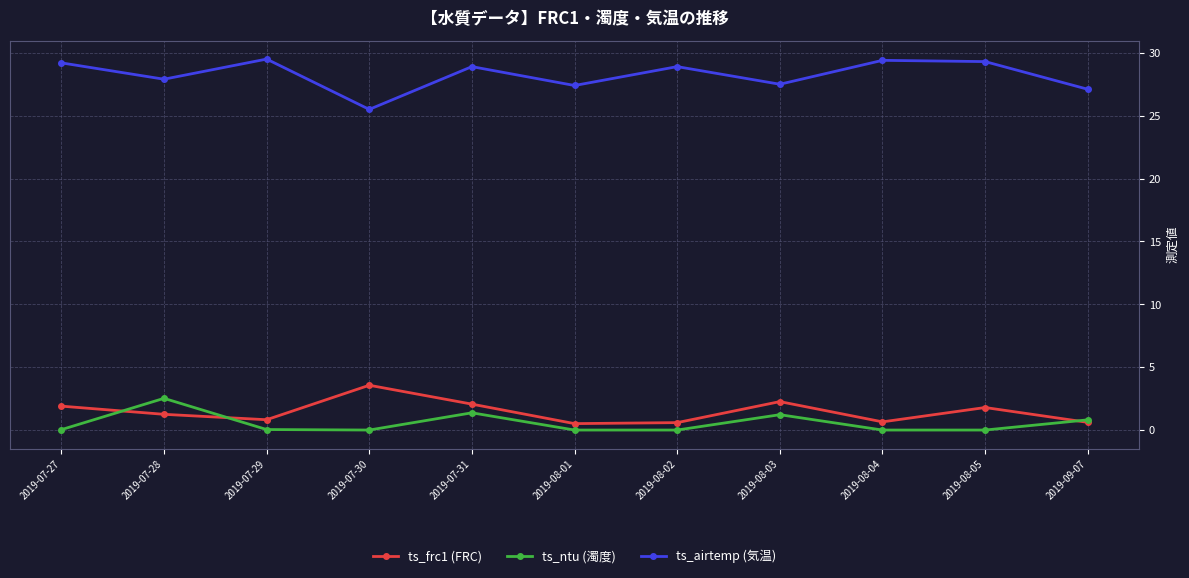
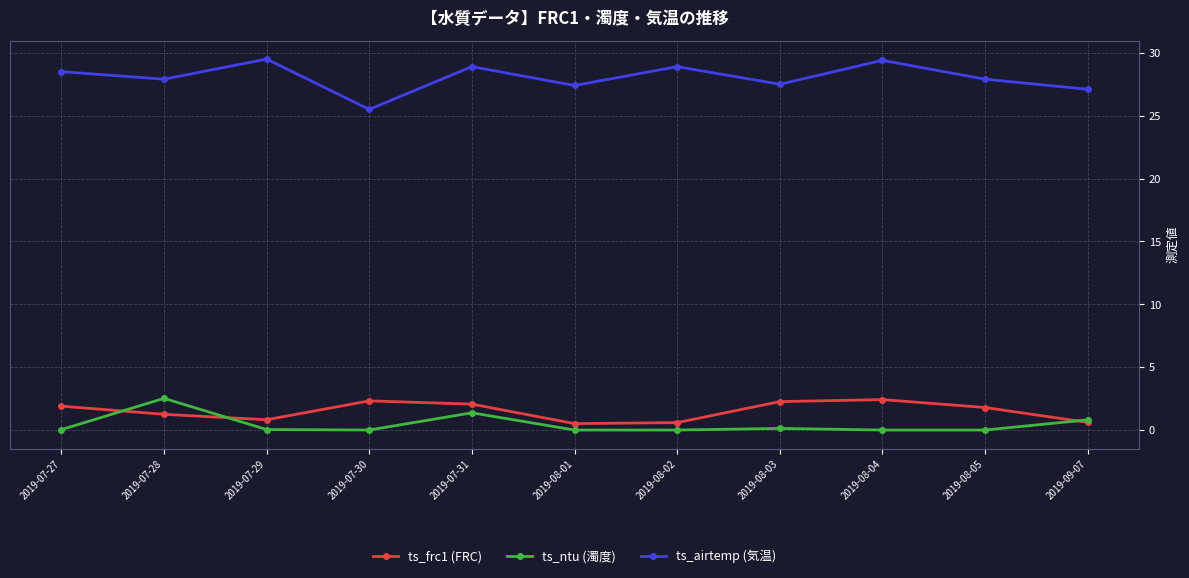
  {
    "ts_frc1 (FRC)": {
      "2019-07-27": 1.9,
      "2019-07-28": 1.3,
      "2019-07-29": 0.8,
-     "2019-07-30": 3.6,
+     "2019-07-30": 2.3,
      "2019-07-31": 2.1,
      "2019-08-01": 0.5,
      "2019-08-02": 0.6,
      "2019-08-03": 2.3,
-     "2019-08-04": 0.7,
+     "2019-08-04": 2.4,
      "2019-08-05": 1.8
    },
    "ts_ntu (濁度)": {
      "2019-07-27": 0.0,
      "2019-07-28": 2.5,
      "2019-07-29": 0.1,
      "2019-07-30": 0.0,
      "2019-07-31": 1.4,
      "2019-08-01": 0.0,
      "2019-08-02": 0.0,
-     "2019-08-03": 1.2,
+     "2019-08-03": 0.1,
      "2019-08-04": 0.0,
      "2019-08-05": 0.0
    },
    "ts_airtemp (気温)": {
-     "2019-07-27": 29.2,
+     "2019-07-27": 28.5,
      "2019-07-28": 27.9,
      "2019-07-29": 29.5,
      "2019-07-30": 25.5,
      "2019-07-31": 28.9,
      "2019-08-01": 27.4,
      "2019-08-02": 28.9,
      "2019-08-03": 27.5,
      "2019-08-04": 29.4,
-     "2019-08-05": 29.3,
+     "2019-08-05": 27.9,
      "2019-09-07": 27.1
    }
  }
